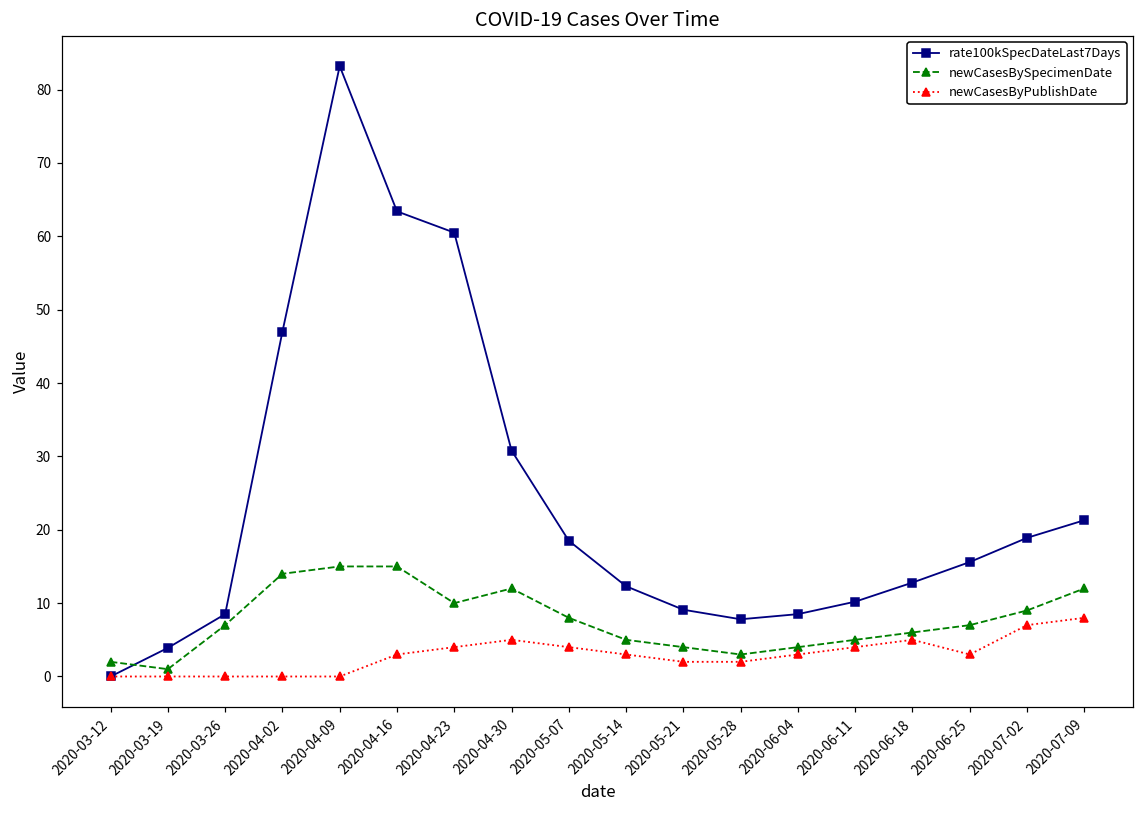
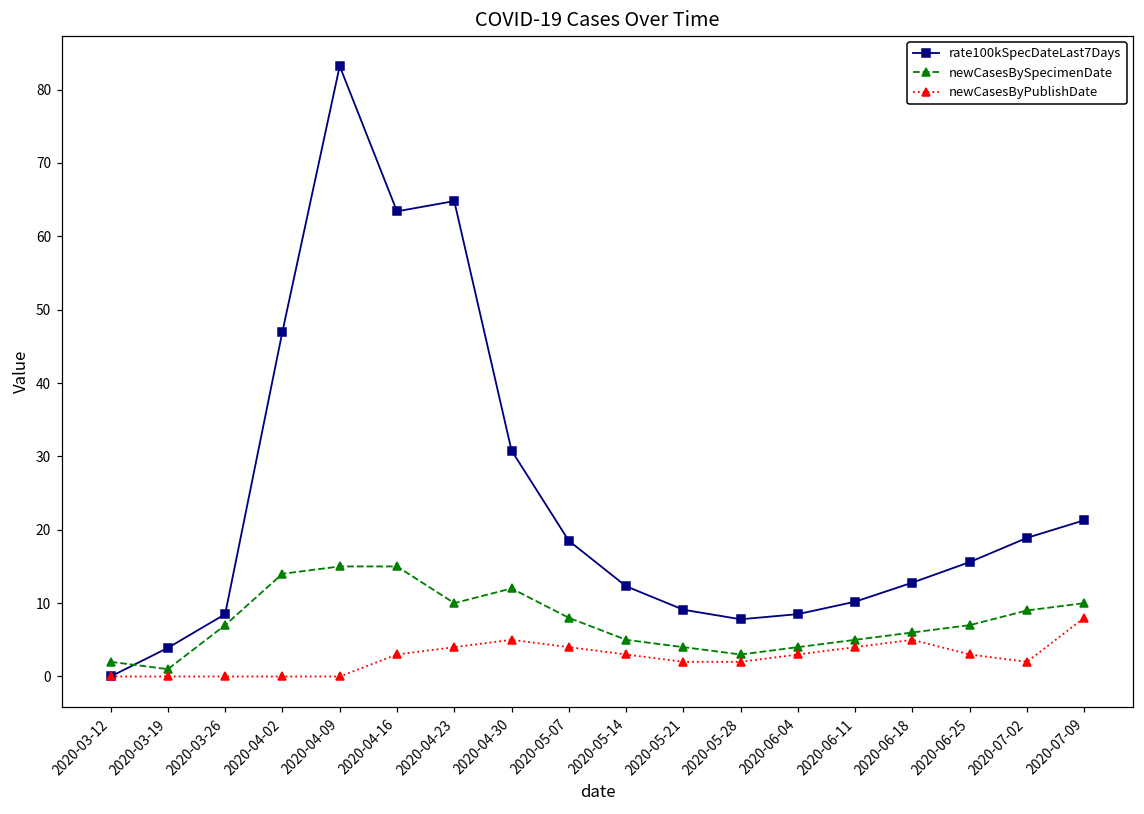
  {
    "rate100kSpecDateLast7Days": {
      "2020-03-19": 4,
      "2020-03-26": 9,
      "2020-04-02": 47,
      "2020-04-09": 83,
      "2020-04-16": 63,
-     "2020-04-23": 61,
+     "2020-04-23": 65,
      "2020-04-30": 31,
      "2020-05-07": 19,
      "2020-05-14": 12,
      "2020-05-21": 9,
      "2020-05-28": 8,
      "2020-06-04": 9,
      "2020-06-11": 10,
      "2020-06-18": 13,
      "2020-06-25": 16,
      "2020-07-02": 19,
      "2020-07-09": 21
    },
    "newCasesBySpecimenDate": {
      "2020-03-12": 2,
      "2020-03-19": 1,
      "2020-03-26": 7,
      "2020-04-02": 14,
      "2020-04-09": 15,
      "2020-04-16": 15,
      "2020-04-23": 10,
      "2020-04-30": 12,
      "2020-05-07": 8,
      "2020-05-14": 5,
      "2020-05-21": 4,
      "2020-05-28": 3,
      "2020-06-04": 4,
      "2020-06-11": 5,
      "2020-06-18": 6,
      "2020-06-25": 7,
      "2020-07-02": 9,
-     "2020-07-09": 12
+     "2020-07-09": 10
    },
    "newCasesByPublishDate": {
      "2020-03-19": 0,
      "2020-03-26": 0,
      "2020-04-02": 0,
      "2020-04-09": 0,
      "2020-04-16": 3,
      "2020-04-23": 4,
      "2020-04-30": 5,
      "2020-05-07": 4,
      "2020-05-14": 3,
      "2020-05-21": 2,
      "2020-05-28": 2,
      "2020-06-04": 3,
      "2020-06-11": 4,
      "2020-06-18": 5,
      "2020-06-25": 3,
-     "2020-07-02": 7,
+     "2020-07-02": 2,
      "2020-07-09": 8
    }
  }
